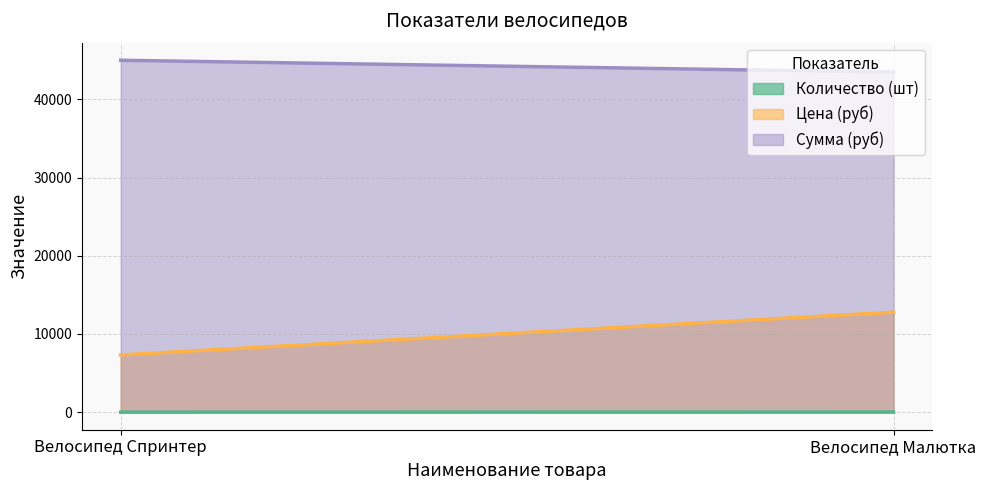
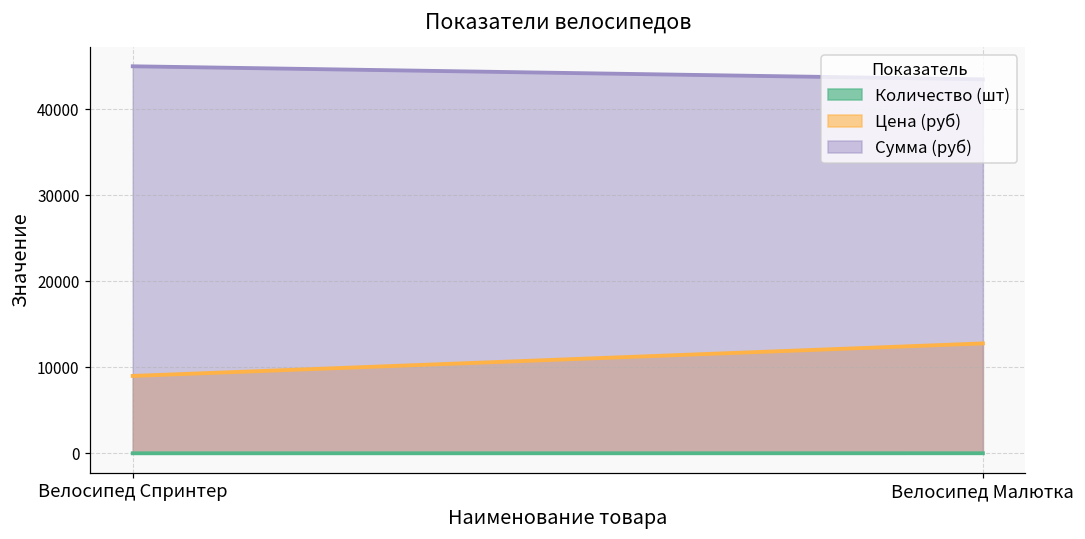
  {
    "Количество (шт)": {
      "Велосипед Спринтер": 0,
      "Велосипед Малютка": 0
    },
    "Цена (руб)": {
-     "Велосипед Спринтер": 7000,
+     "Велосипед Спринтер": 9000,
      "Велосипед Малютка": 13000
    },
    "Сумма (руб)": {
      "Велосипед Спринтер": 45000
    }
  }
